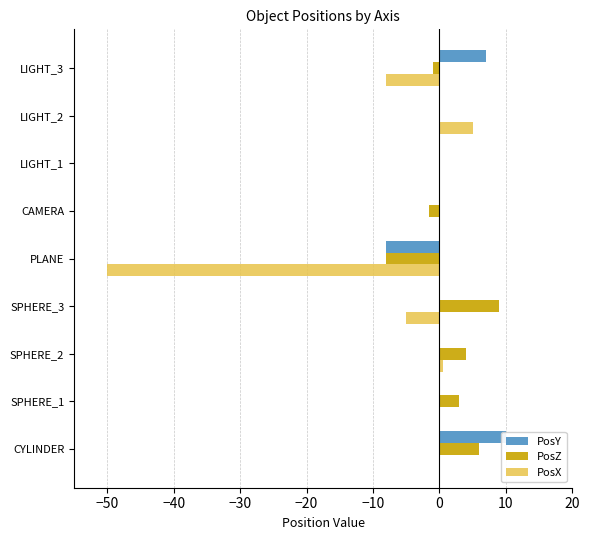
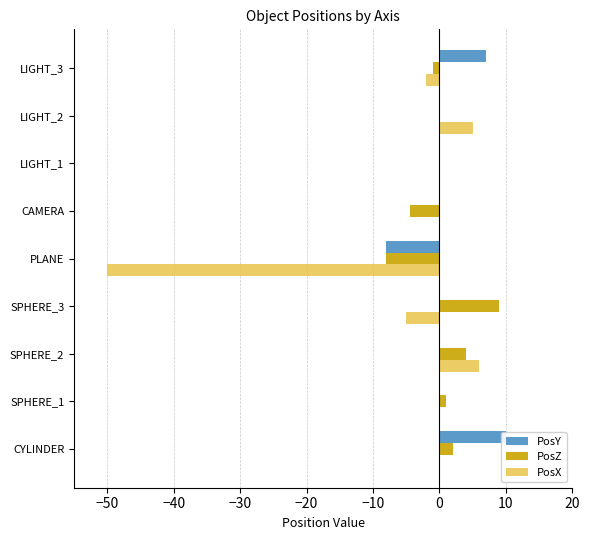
  {
    "PosY": {
      "LIGHT_3": 7,
      "LIGHT_2": 0,
      "LIGHT_1": 0,
      "CAMERA": 0,
      "PLANE": -8,
      "SPHERE_3": 0,
      "SPHERE_2": 0,
      "SPHERE_1": 0
    },
    "PosZ": {
      "LIGHT_3": -1,
      "LIGHT_2": 0,
      "LIGHT_1": 0,
-     "CAMERA": -2,
+     "CAMERA": -5,
      "PLANE": -8,
      "SPHERE_3": 9,
      "SPHERE_2": 4,
-     "SPHERE_1": 3,
-     "CYLINDER": 6
+     "SPHERE_1": 1,
+     "CYLINDER": 2
    },
    "PosX": {
-     "LIGHT_3": -8,
+     "LIGHT_3": -2,
      "LIGHT_2": 5,
      "LIGHT_1": 0,
      "CAMERA": 0,
      "PLANE": -50,
      "SPHERE_3": -5,
-     "SPHERE_2": 1,
+     "SPHERE_2": 6,
      "SPHERE_1": 0,
      "CYLINDER": 0
    }
  }
